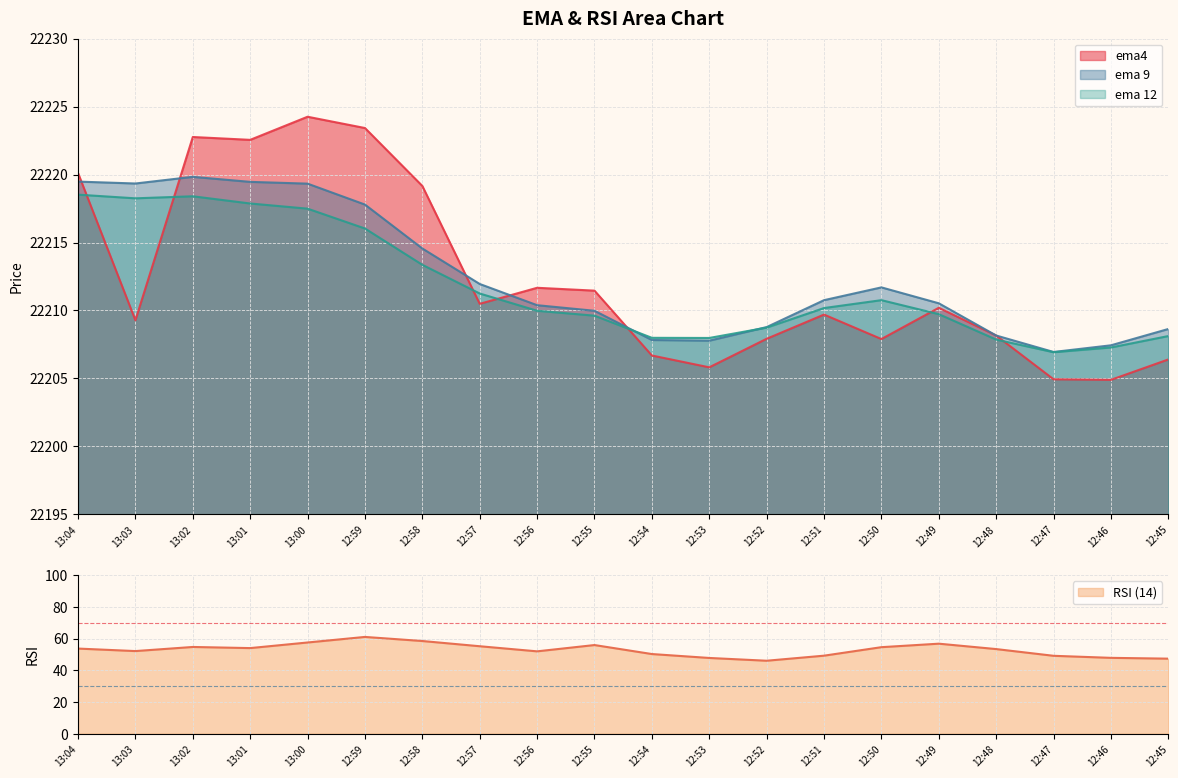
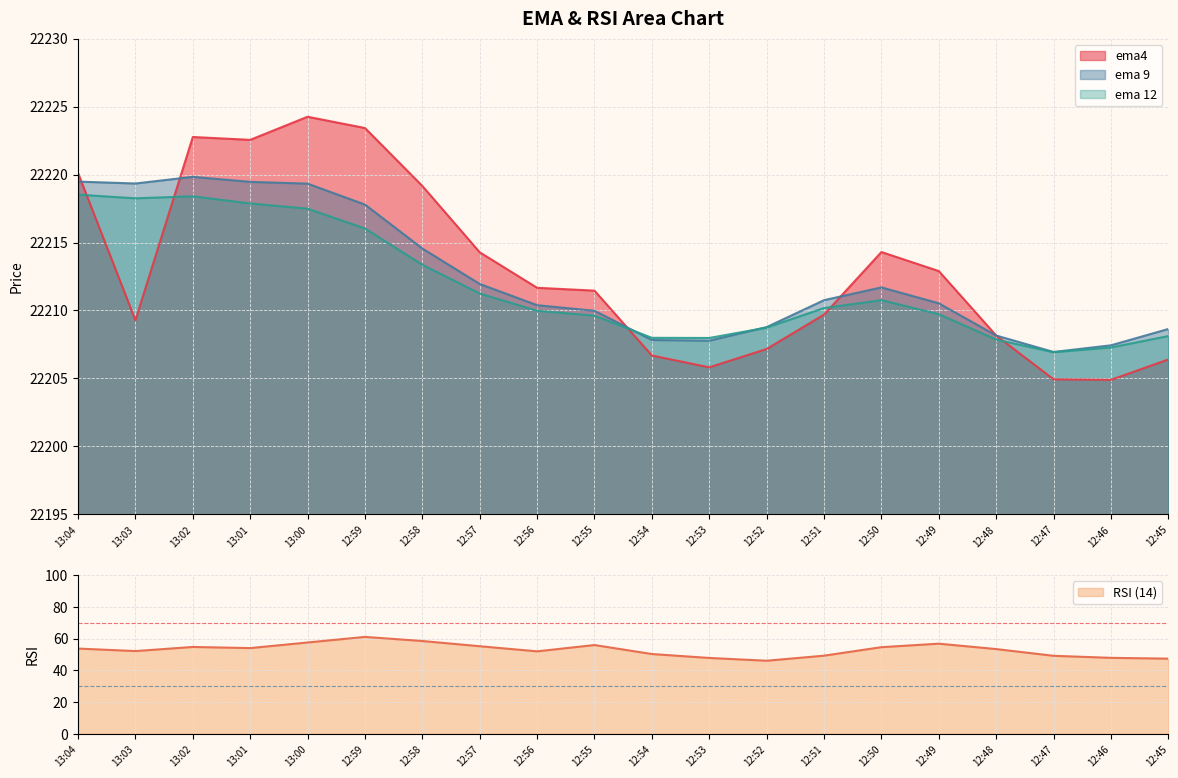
  {
    "EMA & RSI Area Chart": {
      "ema4": {
        "13:04": 22220.1,
        "13:03": 22209.3,
        "13:02": 22222.8,
        "13:01": 22222.6,
        "13:00": 22224.3,
        "12:59": 22223.4,
        "12:58": 22219.2,
-       "12:57": 22210.5,
+       "12:57": 22214.3,
        "12:56": 22211.7,
        "12:55": 22211.5,
        "12:54": 22206.7,
        "12:53": 22205.8,
-       "12:52": 22207.9,
+       "12:52": 22207.2,
        "12:51": 22209.7,
-       "12:50": 22207.9,
-       "12:49": 22210.2,
+       "12:50": 22214.3,
+       "12:49": 22212.9,
        "12:47": 22204.9,
        "12:46": 22204.9,
        "12:45": 22206.4
      }
    }
  }
